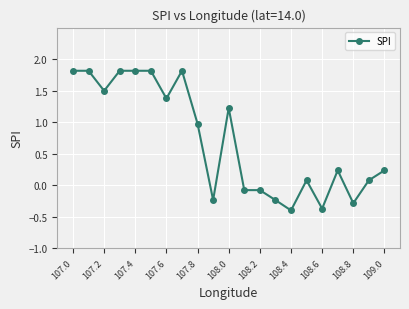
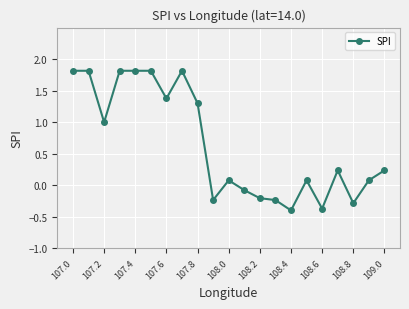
  {
    "107.0": 1.8,
-   "107.2": 1.5,
+   "107.2": 1.0,
    "107.4": 1.8,
    "107.6": 1.4,
-   "107.8": 1.0,
-   "108.0": 1.2,
-   "108.2": -0.1,
+   "107.8": 1.3,
+   "108.0": 0.1,
+   "108.2": -0.2,
    "108.4": -0.4,
    "108.6": -0.4,
    "108.8": -0.3,
    "109.0": 0.2
  }
